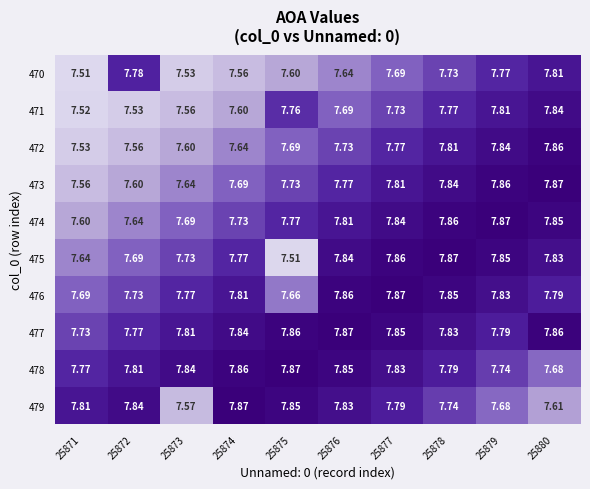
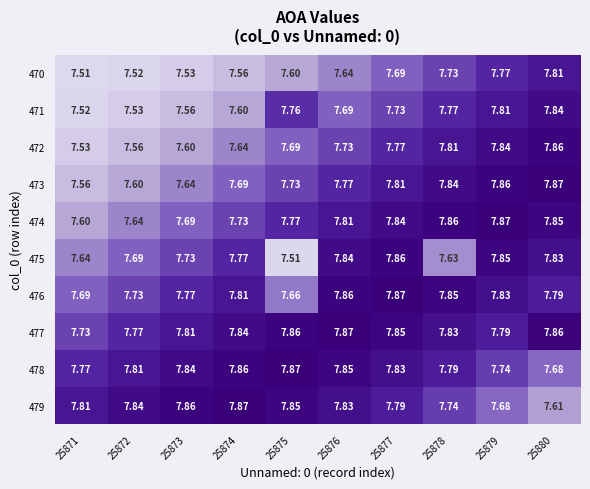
  {
    "470": {
      "25871": 7.51,
-     "25872": 7.78,
+     "25872": 7.52,
      "25873": 7.53,
      "25874": 7.56,
      "25875": 7.60,
      "25876": 7.64,
      "25877": 7.69,
      "25878": 7.73,
      "25879": 7.77,
      "25880": 7.81
    },
    "471": {
      "25871": 7.52,
      "25872": 7.53,
      "25873": 7.56,
      "25874": 7.60,
      "25875": 7.76,
      "25876": 7.69,
      "25877": 7.73,
      "25878": 7.77,
      "25879": 7.81,
      "25880": 7.84
    },
    "472": {
      "25871": 7.53,
      "25872": 7.56,
      "25873": 7.60,
      "25874": 7.64,
      "25875": 7.69,
      "25876": 7.73,
      "25877": 7.77,
      "25878": 7.81,
      "25879": 7.84,
      "25880": 7.86
    },
    "473": {
      "25871": 7.56,
      "25872": 7.60,
      "25873": 7.64,
      "25874": 7.69,
      "25875": 7.73,
      "25876": 7.77,
      "25877": 7.81,
      "25878": 7.84,
      "25879": 7.86,
      "25880": 7.87
    },
    "474": {
      "25871": 7.60,
      "25872": 7.64,
      "25873": 7.69,
      "25874": 7.73,
      "25875": 7.77,
      "25876": 7.81,
      "25877": 7.84,
      "25878": 7.86,
      "25879": 7.87,
      "25880": 7.85
    },
    "475": {
      "25871": 7.64,
      "25872": 7.69,
      "25873": 7.73,
      "25874": 7.77,
      "25875": 7.51,
      "25876": 7.84,
      "25877": 7.86,
-     "25878": 7.87,
+     "25878": 7.63,
      "25879": 7.85,
      "25880": 7.83
    },
    "476": {
      "25871": 7.69,
      "25872": 7.73,
      "25873": 7.77,
      "25874": 7.81,
      "25875": 7.66,
      "25876": 7.86,
      "25877": 7.87,
      "25878": 7.85,
      "25879": 7.83,
      "25880": 7.79
    },
    "477": {
      "25871": 7.73,
      "25872": 7.77,
      "25873": 7.81,
      "25874": 7.84,
      "25875": 7.86,
      "25876": 7.87,
      "25877": 7.85,
      "25878": 7.83,
      "25879": 7.79,
      "25880": 7.86
    },
    "478": {
      "25871": 7.77,
      "25872": 7.81,
      "25873": 7.84,
      "25874": 7.86,
      "25875": 7.87,
      "25876": 7.85,
      "25877": 7.83,
      "25878": 7.79,
      "25879": 7.74,
      "25880": 7.68
    },
    "479": {
      "25871": 7.81,
      "25872": 7.84,
-     "25873": 7.57,
+     "25873": 7.86,
      "25874": 7.87,
      "25875": 7.85,
      "25876": 7.83,
      "25877": 7.79,
      "25878": 7.74,
      "25879": 7.68,
      "25880": 7.61
    }
  }
